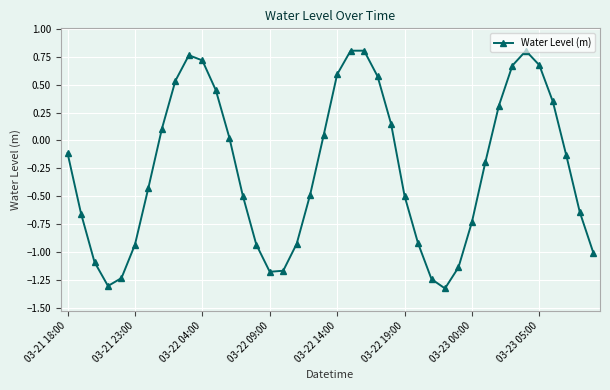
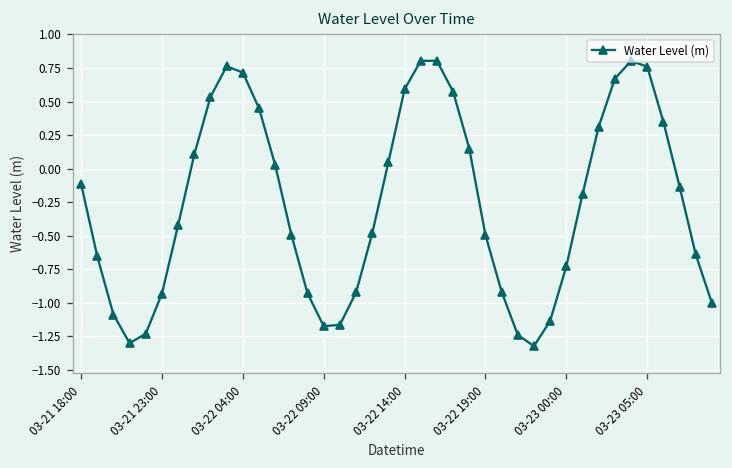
  {
    "03-21 18:00": -0.11,
    "03-21 23:00": -0.93,
    "03-22 04:00": 0.72,
    "03-22 09:00": -1.18,
    "03-22 14:00": 0.59,
    "03-22 19:00": -0.50,
    "03-23 00:00": -0.73,
-   "03-23 05:00": 0.67
+   "03-23 05:00": 0.76
  }
